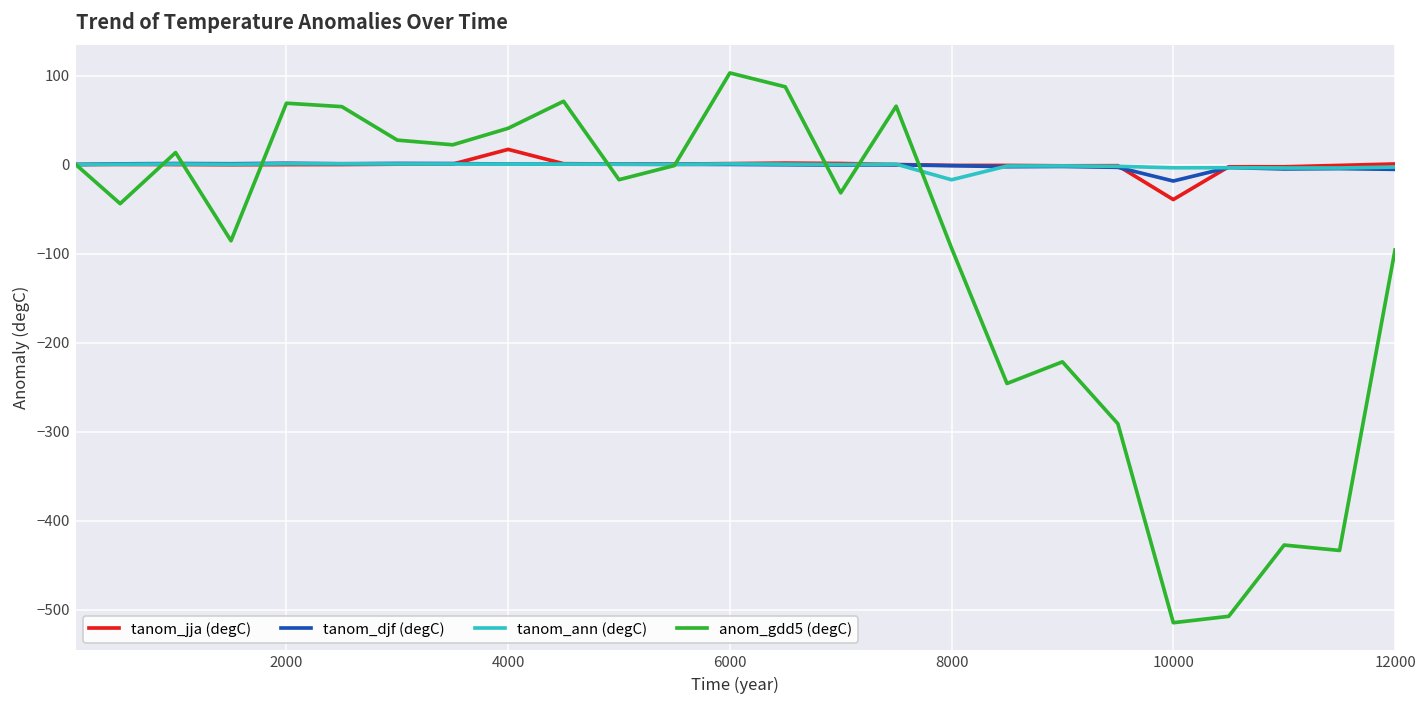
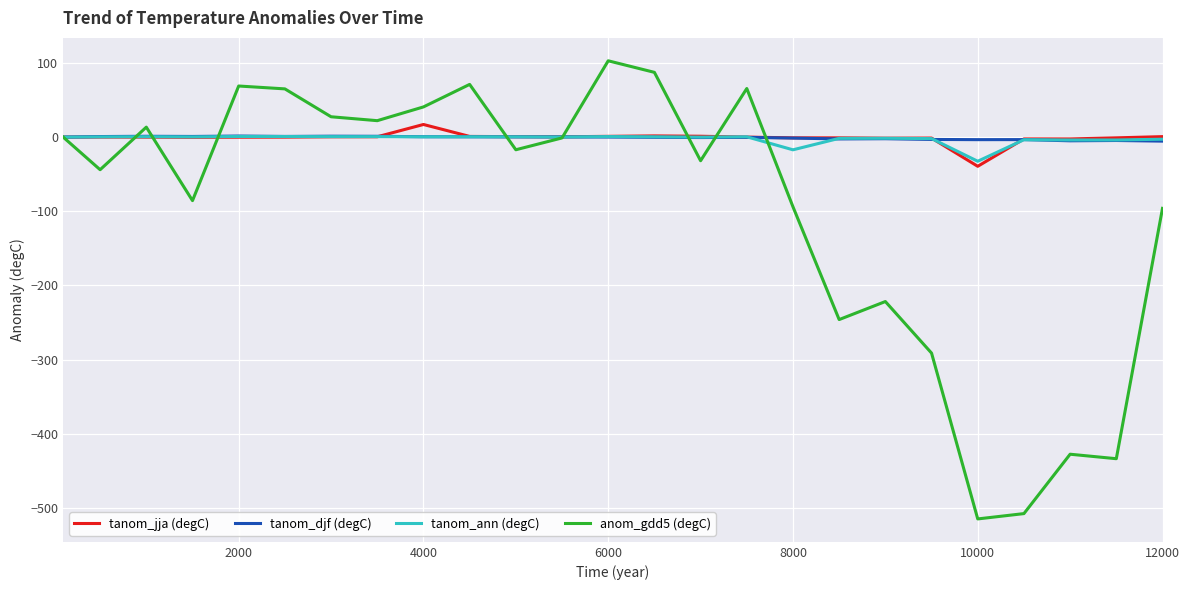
  {
    "tanom_jja (degC)": {
      "4000": 20,
      "10000": -40,
      "12000": 0
    },
    "tanom_djf (degC)": {
-     "10000": -20
+     "10000": 0
    },
    "tanom_ann (degC)": {
      "8000": -20,
-     "10000": 0
+     "10000": -30
    },
    "anom_gdd5 (degC)": {
      "2000": 70,
      "4000": 40,
      "6000": 100,
      "8000": -90,
      "10000": -510,
      "12000": -100
    }
  }
